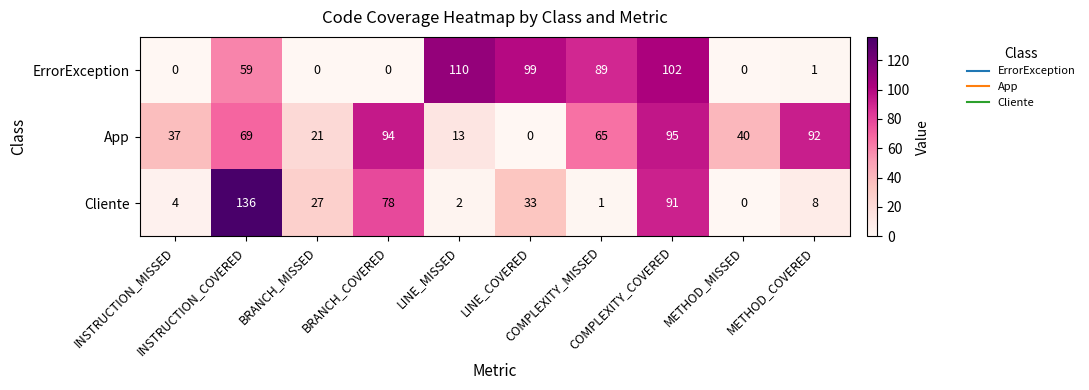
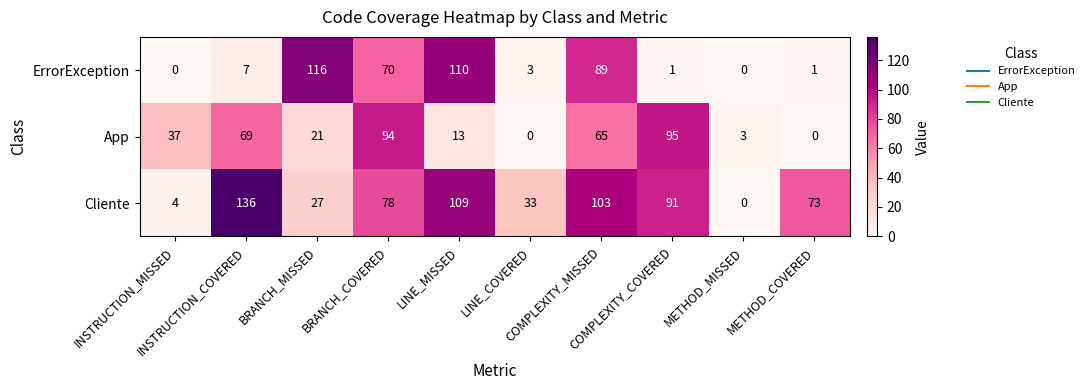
  {
    "ErrorException": {
      "INSTRUCTION_MISSED": 0,
-     "INSTRUCTION_COVERED": 59,
-     "BRANCH_MISSED": 0,
-     "BRANCH_COVERED": 0,
+     "INSTRUCTION_COVERED": 7,
+     "BRANCH_MISSED": 116,
+     "BRANCH_COVERED": 70,
      "LINE_MISSED": 110,
-     "LINE_COVERED": 99,
+     "LINE_COVERED": 3,
      "COMPLEXITY_MISSED": 89,
-     "COMPLEXITY_COVERED": 102,
+     "COMPLEXITY_COVERED": 1,
      "METHOD_MISSED": 0,
      "METHOD_COVERED": 1
    },
    "App": {
      "INSTRUCTION_MISSED": 37,
      "INSTRUCTION_COVERED": 69,
      "BRANCH_MISSED": 21,
      "BRANCH_COVERED": 94,
      "LINE_MISSED": 13,
      "LINE_COVERED": 0,
      "COMPLEXITY_MISSED": 65,
      "COMPLEXITY_COVERED": 95,
-     "METHOD_MISSED": 40,
-     "METHOD_COVERED": 92
+     "METHOD_MISSED": 3,
+     "METHOD_COVERED": 0
    },
    "Cliente": {
      "INSTRUCTION_MISSED": 4,
      "INSTRUCTION_COVERED": 136,
      "BRANCH_MISSED": 27,
      "BRANCH_COVERED": 78,
-     "LINE_MISSED": 2,
+     "LINE_MISSED": 109,
      "LINE_COVERED": 33,
-     "COMPLEXITY_MISSED": 1,
+     "COMPLEXITY_MISSED": 103,
      "COMPLEXITY_COVERED": 91,
      "METHOD_MISSED": 0,
-     "METHOD_COVERED": 8
+     "METHOD_COVERED": 73
    }
  }
